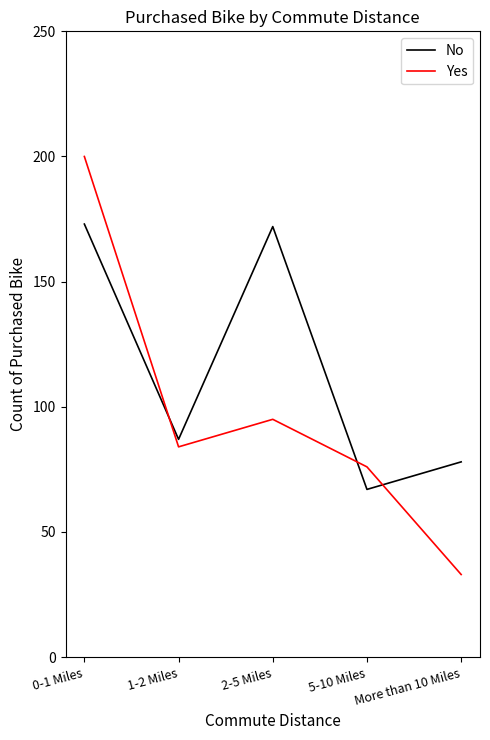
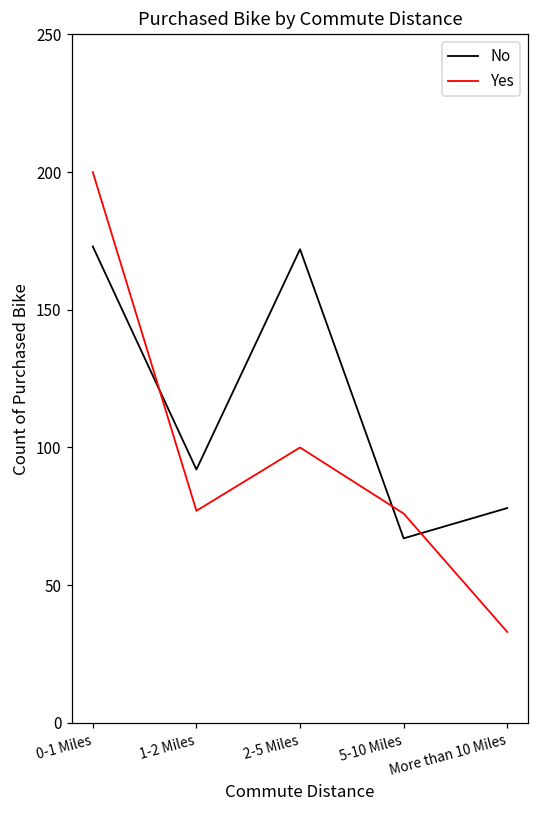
  {
    "No": {
      "0-1 Miles": 173,
-     "1-2 Miles": 87,
+     "1-2 Miles": 92,
      "2-5 Miles": 172,
      "5-10 Miles": 67,
      "More than 10 Miles": 78
    },
    "Yes": {
      "0-1 Miles": 200,
-     "1-2 Miles": 84,
-     "2-5 Miles": 95,
+     "1-2 Miles": 77,
+     "2-5 Miles": 100,
      "5-10 Miles": 76,
      "More than 10 Miles": 33
    }
  }
